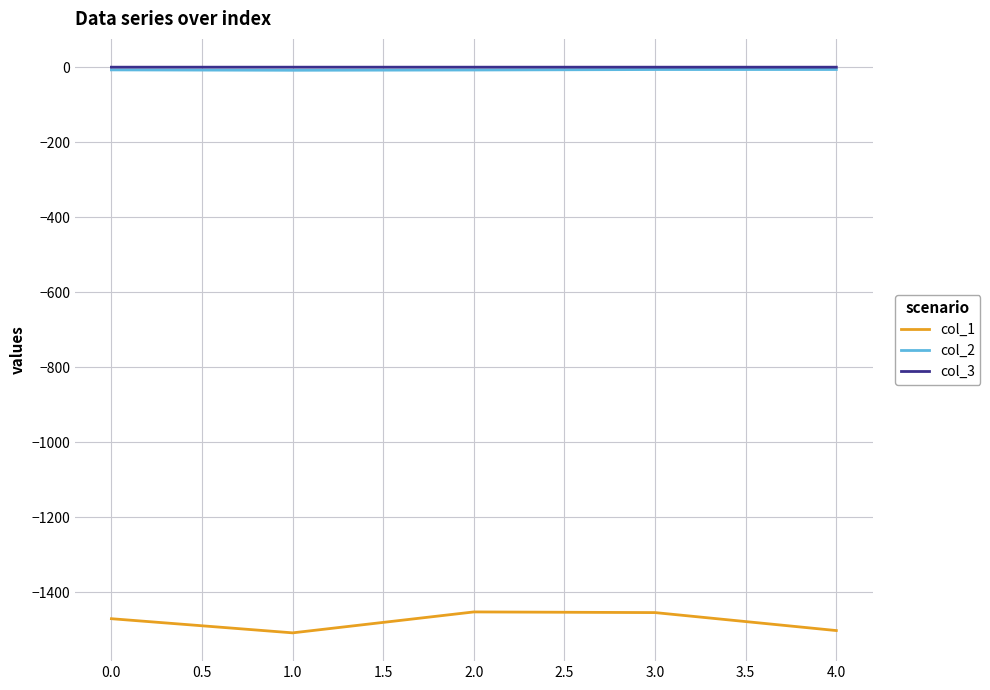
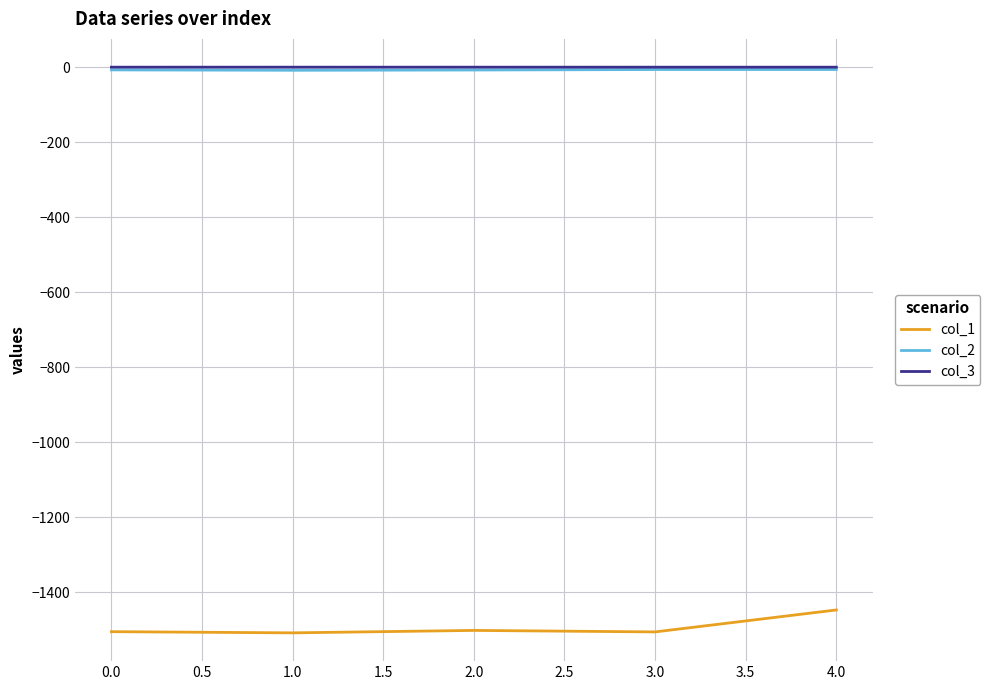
  {
    "col_1": {
-     "0.0": -1470,
+     "0.0": -1500,
      "1.0": -1510,
-     "2.0": -1450,
-     "3.0": -1450,
-     "4.0": -1500
+     "2.0": -1500,
+     "3.0": -1510,
+     "4.0": -1450
    },
    "col_2": {
      "0.0": -10,
      "1.0": -10,
      "2.0": -10
    },
    "col_3": {
      "0.0": 0,
      "1.0": 0,
      "2.0": 0
    }
  }
